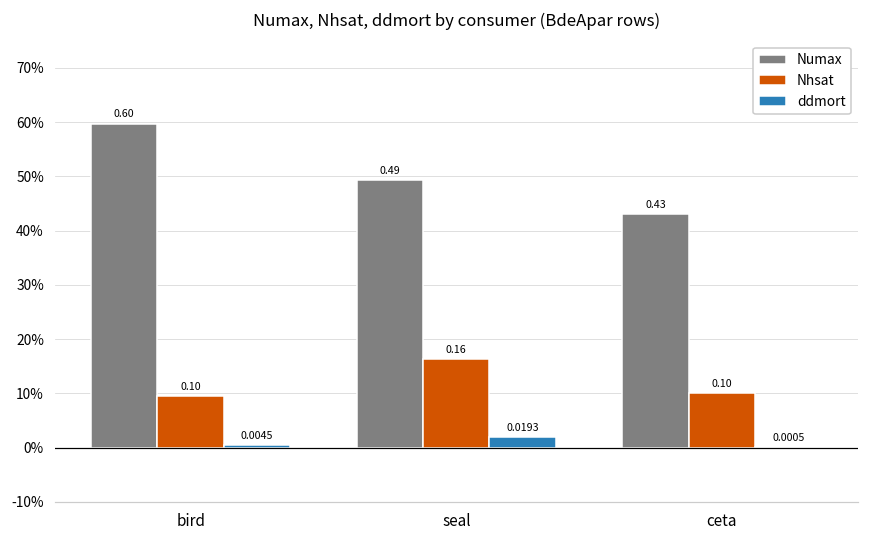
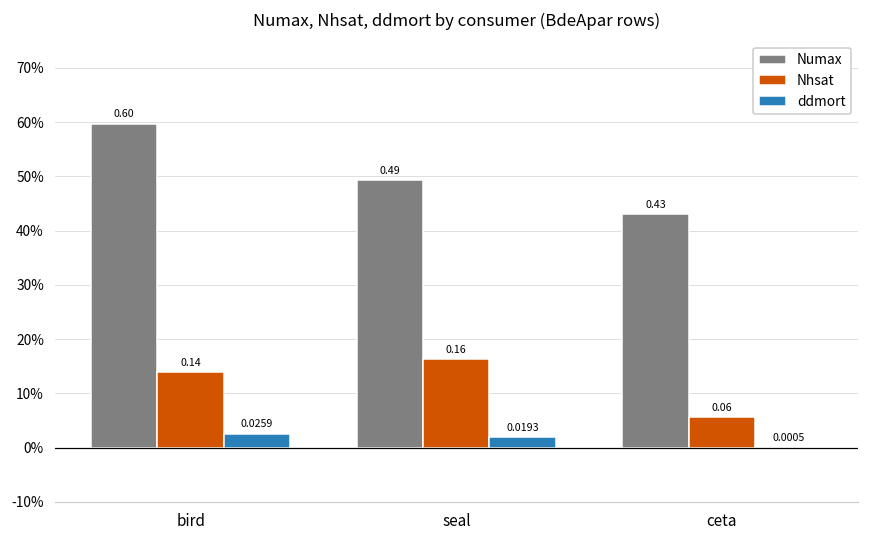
  {
    "Numax": {
      "bird": 0.60,
      "seal": 0.49,
      "ceta": 0.43
    },
    "Nhsat": {
-     "bird": 0.10,
+     "bird": 0.14,
      "seal": 0.16,
-     "ceta": 0.10
+     "ceta": 0.06
    },
    "ddmort": {
-     "bird": 0.0045,
+     "bird": 0.0259,
      "seal": 0.0193,
      "ceta": 0.0005
    }
  }
